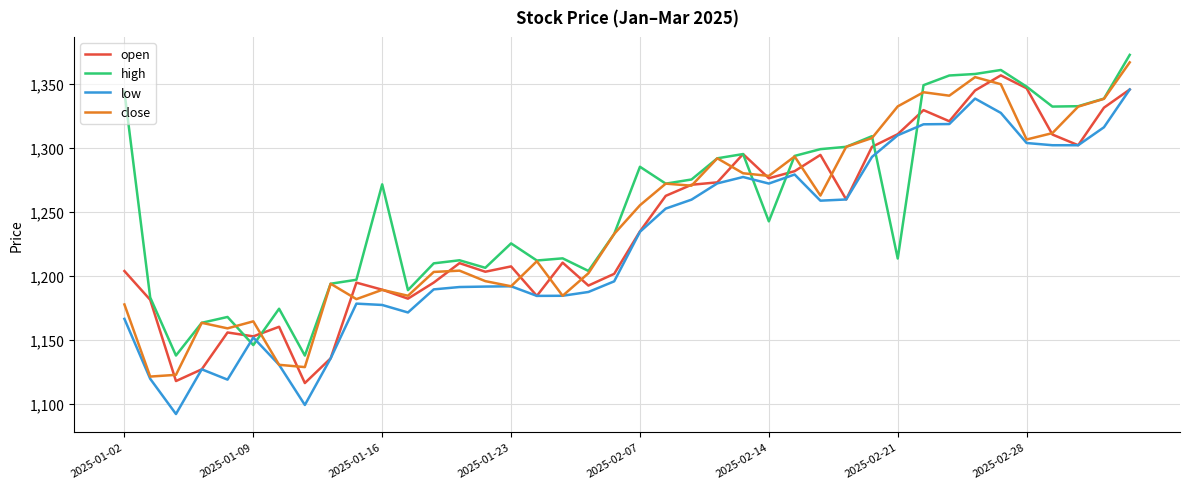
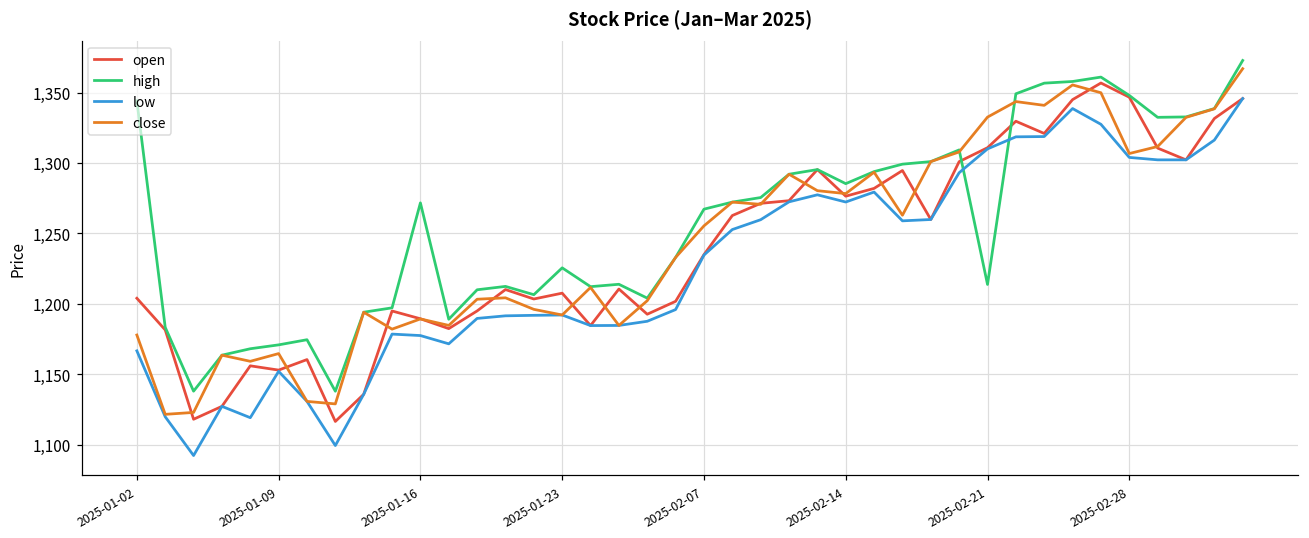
  {
    "high": {
-     "2025-01-09": "1,146",
+     "2025-01-09": "1,171",
      "2025-01-16": "1,272",
      "2025-01-23": "1,225",
-     "2025-02-07": "1,285",
-     "2025-02-14": "1,243",
+     "2025-02-07": "1,267",
+     "2025-02-14": "1,285",
      "2025-02-21": "1,214"
    },
    "low": {
      "2025-01-02": "1,167",
      "2025-01-16": "1,177",
      "2025-02-14": "1,272",
      "2025-02-28": "1,304"
    }
  }
